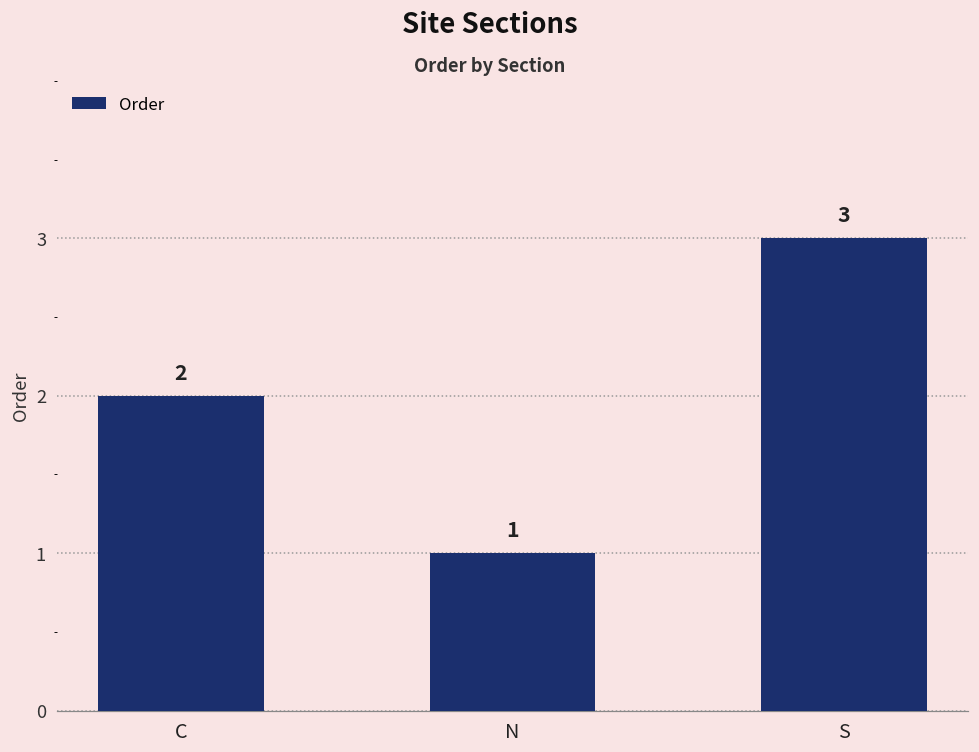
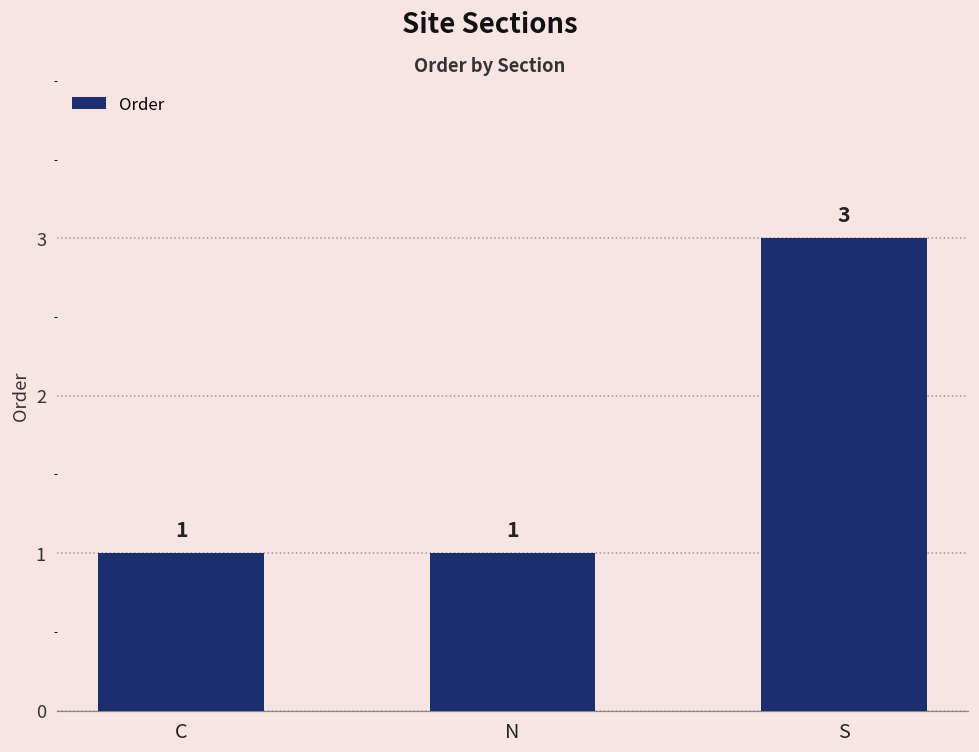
  {
-   "C": 2,
+   "C": 1,
    "N": 1,
    "S": 3
  }
